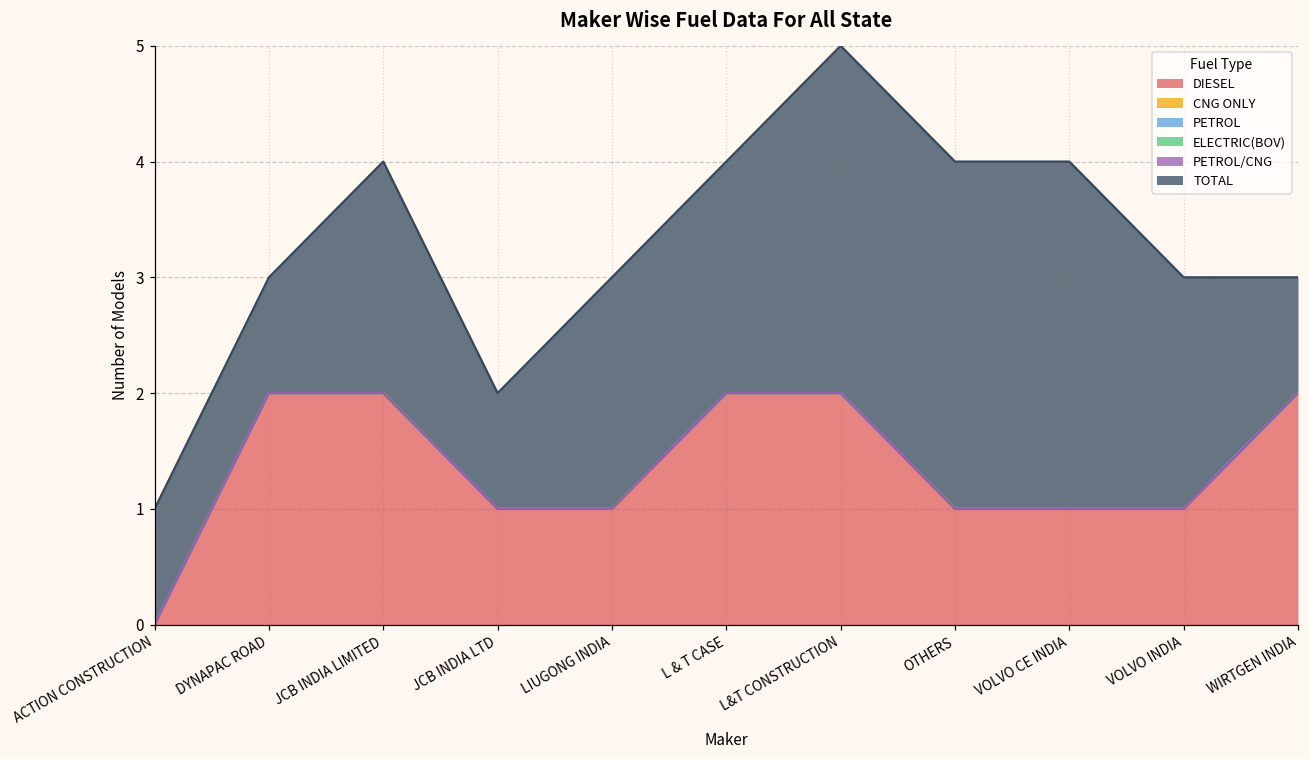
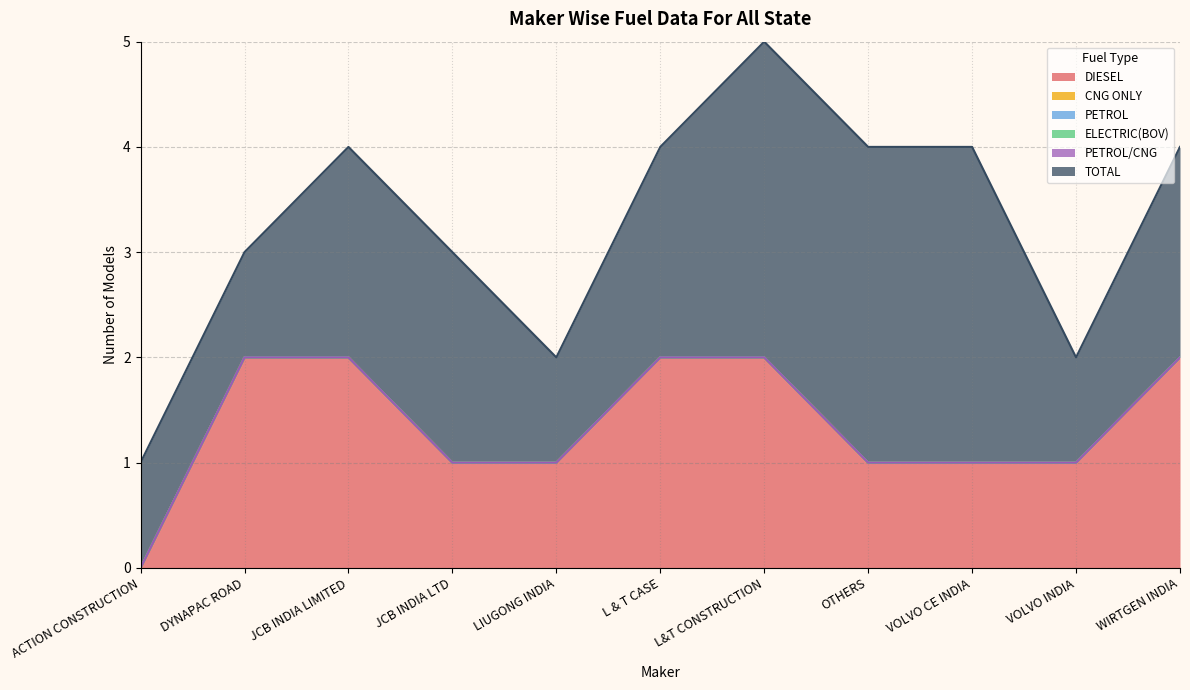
  {
    "PETROL/CNG": {
      "ACTION CONSTRUCTION": 0,
      "DYNAPAC ROAD": 2,
      "JCB INDIA LIMITED": 2,
      "JCB INDIA LTD": 1,
      "LIUGONG INDIA": 1,
      "L & T CASE": 2,
      "L&T CONSTRUCTION": 2,
      "OTHERS": 1,
      "VOLVO CE INDIA": 1,
      "VOLVO INDIA": 1,
      "WIRTGEN INDIA": 2
    },
    "TOTAL": {
      "ACTION CONSTRUCTION": 1,
      "DYNAPAC ROAD": 1,
      "JCB INDIA LIMITED": 2,
-     "JCB INDIA LTD": 1,
-     "LIUGONG INDIA": 2,
+     "JCB INDIA LTD": 2,
+     "LIUGONG INDIA": 1,
      "L & T CASE": 2,
      "L&T CONSTRUCTION": 3,
      "OTHERS": 3,
      "VOLVO CE INDIA": 3,
-     "VOLVO INDIA": 2,
-     "WIRTGEN INDIA": 1
+     "VOLVO INDIA": 1,
+     "WIRTGEN INDIA": 2
    }
  }
